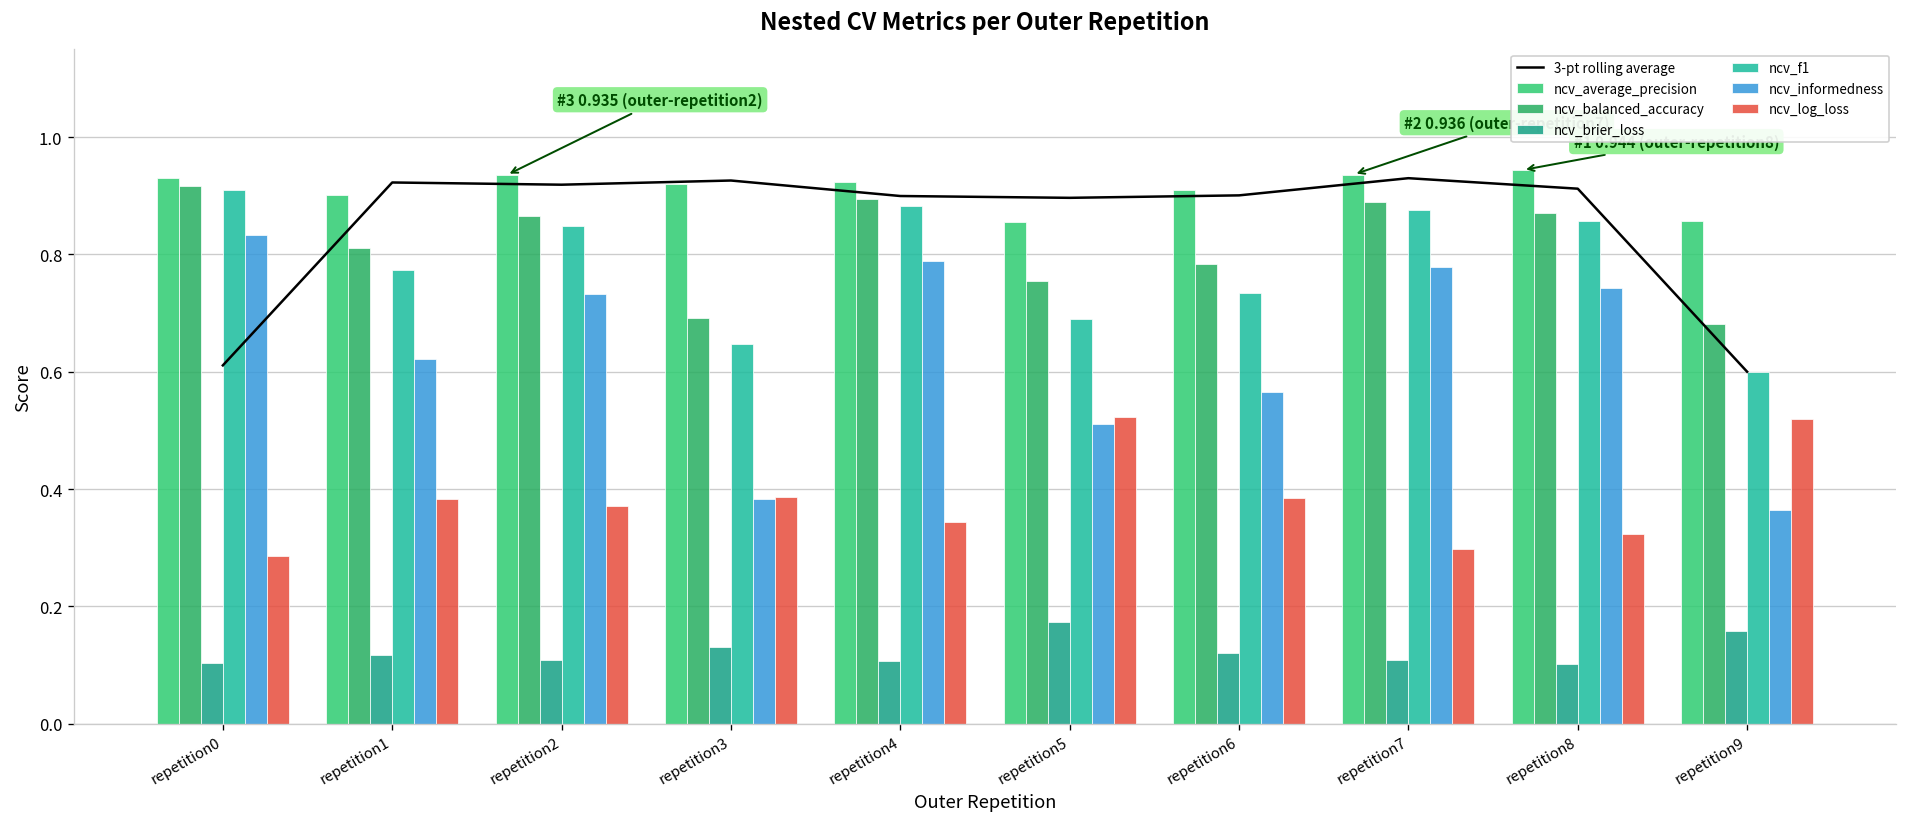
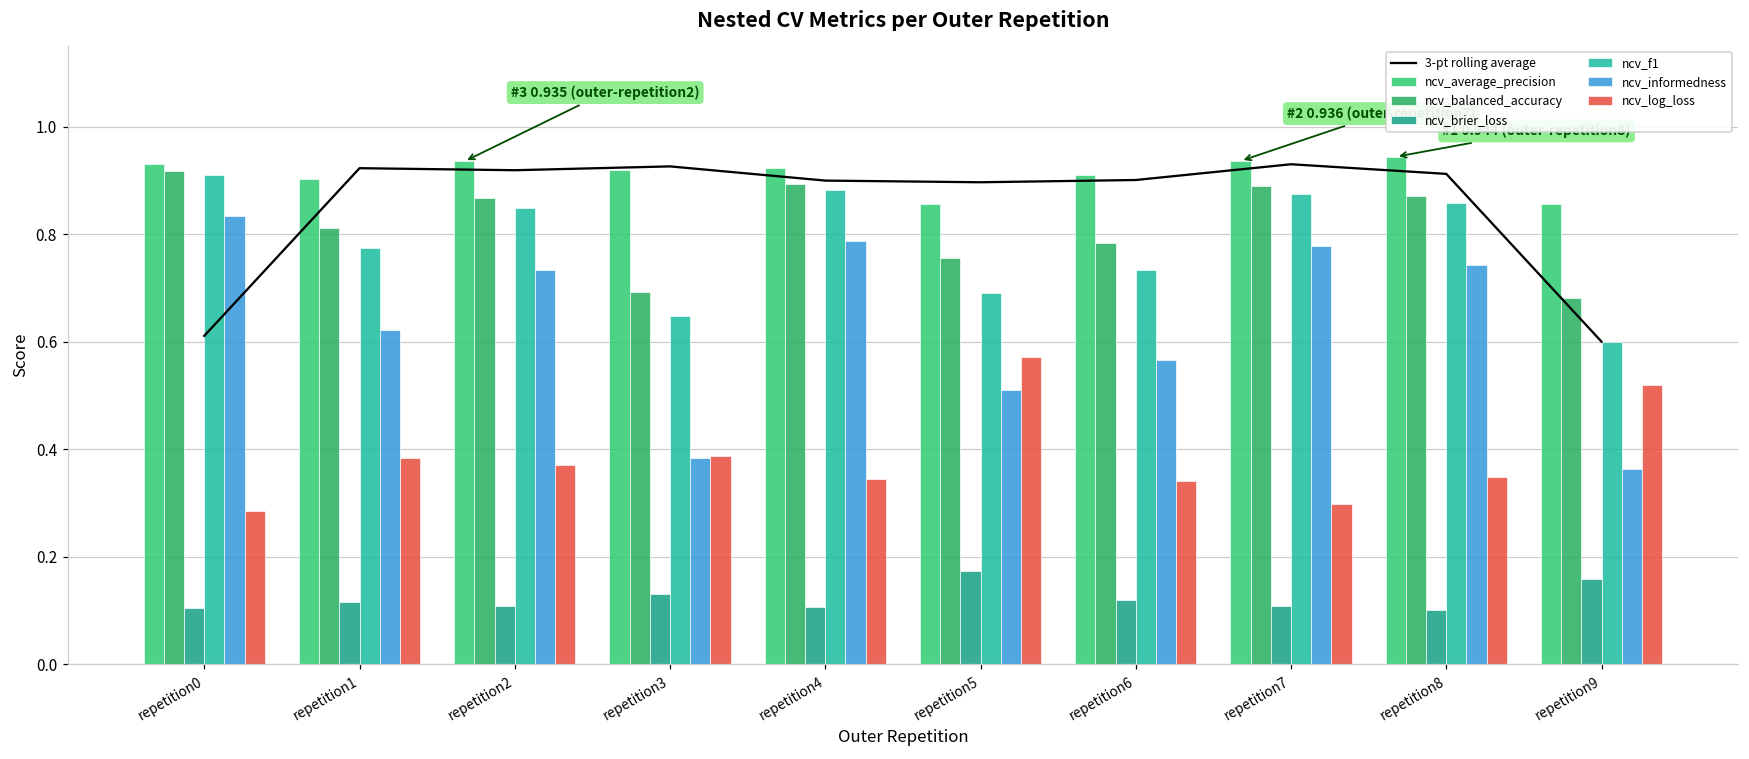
  {
    "3-pt rolling average": {
      "repetition0": 0.61,
      "repetition1": 0.92,
      "repetition2": 0.92,
      "repetition3": 0.93,
      "repetition4": 0.90,
      "repetition5": 0.90,
      "repetition6": 0.90,
      "repetition7": 0.93,
      "repetition8": 0.91,
      "repetition9": 0.60
    },
    "ncv_informedness": {
      "repetition0": 0.83,
      "repetition1": 0.62,
      "repetition2": 0.73,
      "repetition3": 0.38,
      "repetition4": 0.79,
      "repetition5": 0.51,
      "repetition6": 0.57,
      "repetition7": 0.78,
      "repetition8": 0.74,
      "repetition9": 0.36
    },
    "ncv_log_loss": {
      "repetition0": 0.29,
      "repetition1": 0.38,
      "repetition2": 0.37,
      "repetition3": 0.39,
      "repetition4": 0.34,
-     "repetition5": 0.52,
-     "repetition6": 0.38,
+     "repetition5": 0.57,
+     "repetition6": 0.34,
      "repetition7": 0.30,
-     "repetition8": 0.32,
+     "repetition8": 0.35,
      "repetition9": 0.52
    }
  }
